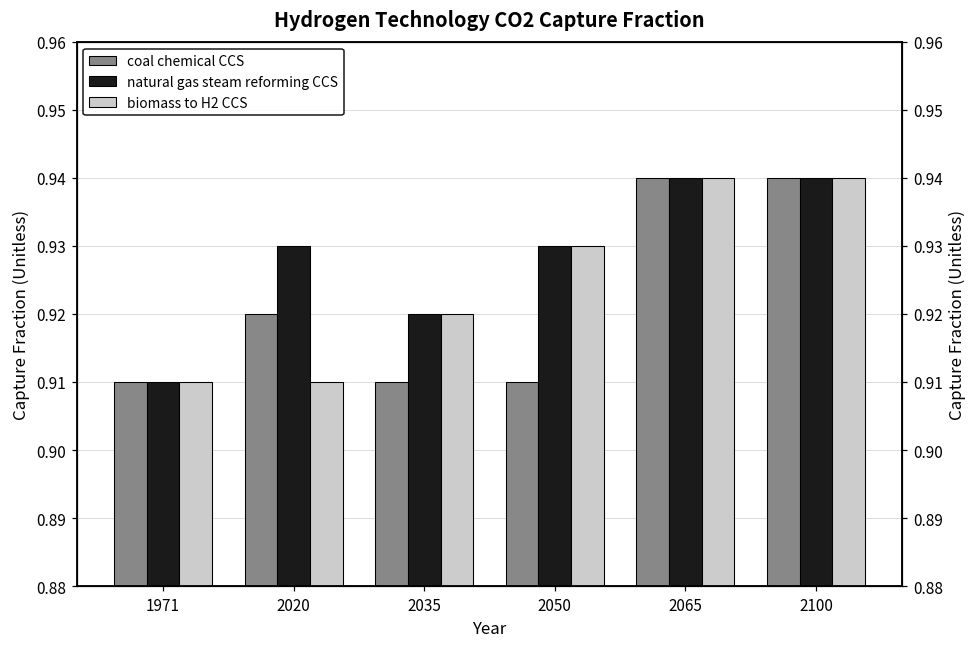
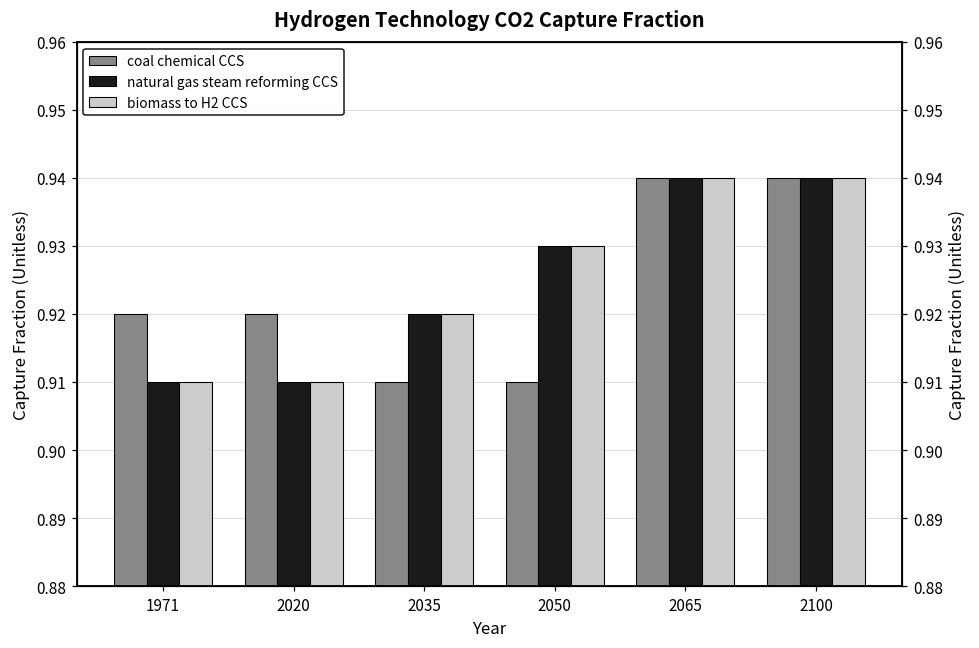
  {
    "coal chemical CCS": {
-     "1971": 0.91,
+     "1971": 0.92,
      "2020": 0.92,
      "2035": 0.91,
      "2050": 0.91,
      "2065": 0.94,
      "2100": 0.94
    },
    "natural gas steam reforming CCS": {
      "1971": 0.91,
-     "2020": 0.93,
+     "2020": 0.91,
      "2035": 0.92,
      "2050": 0.93,
      "2065": 0.94,
      "2100": 0.94
    },
    "biomass to H2 CCS": {
      "1971": 0.91,
      "2020": 0.91,
      "2035": 0.92,
      "2050": 0.93,
      "2065": 0.94,
      "2100": 0.94
    }
  }
